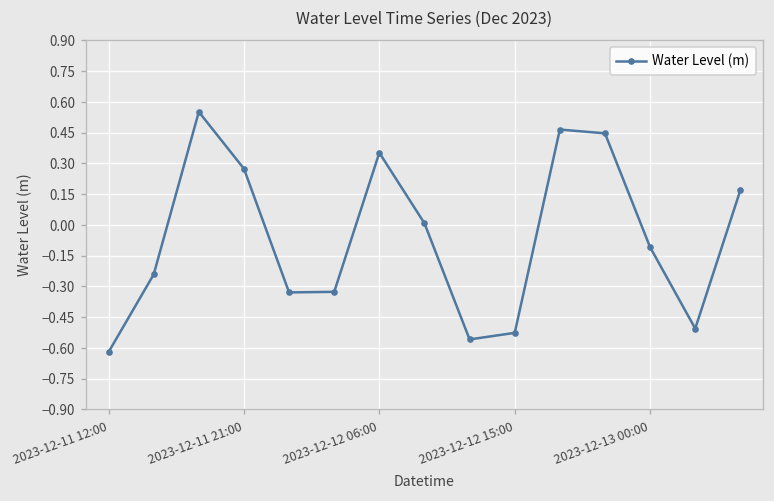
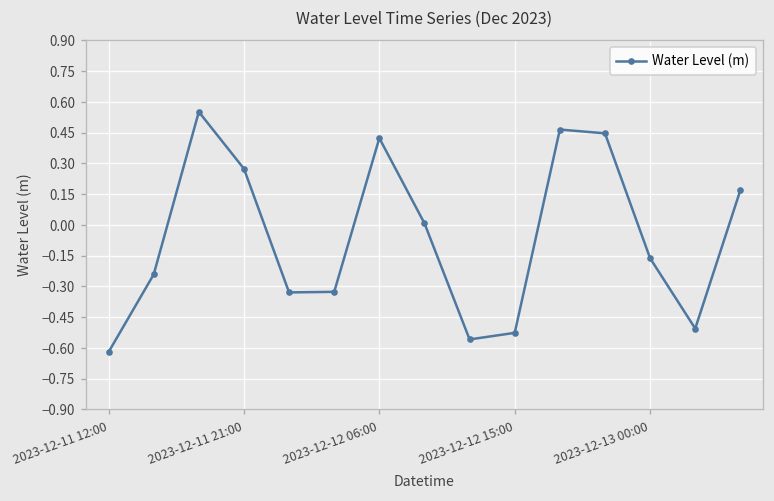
  {
    "2023-12-11 12:00": -0.62,
    "2023-12-11 21:00": 0.27,
-   "2023-12-12 06:00": 0.35,
+   "2023-12-12 06:00": 0.42,
    "2023-12-12 15:00": -0.53,
-   "2023-12-13 00:00": -0.11
+   "2023-12-13 00:00": -0.16
  }
